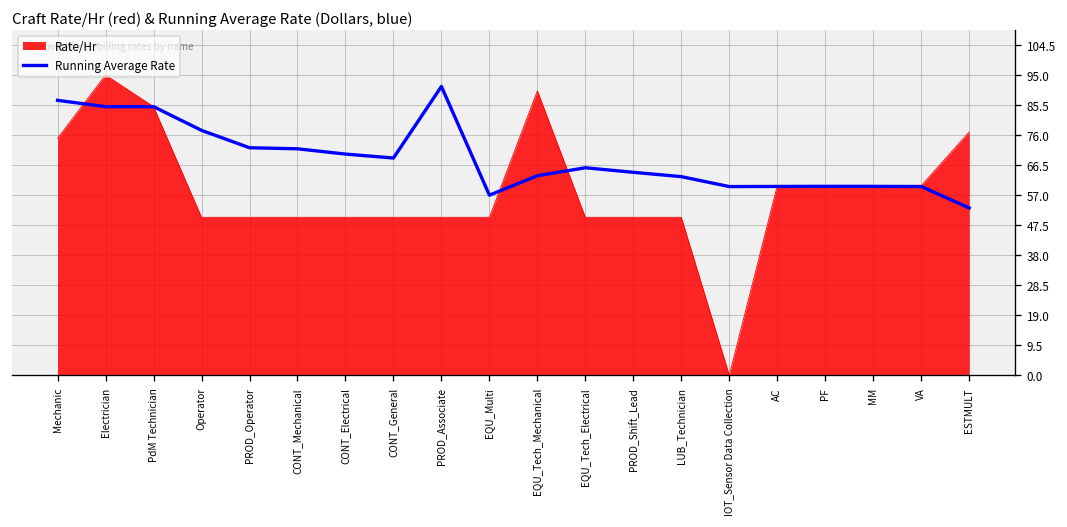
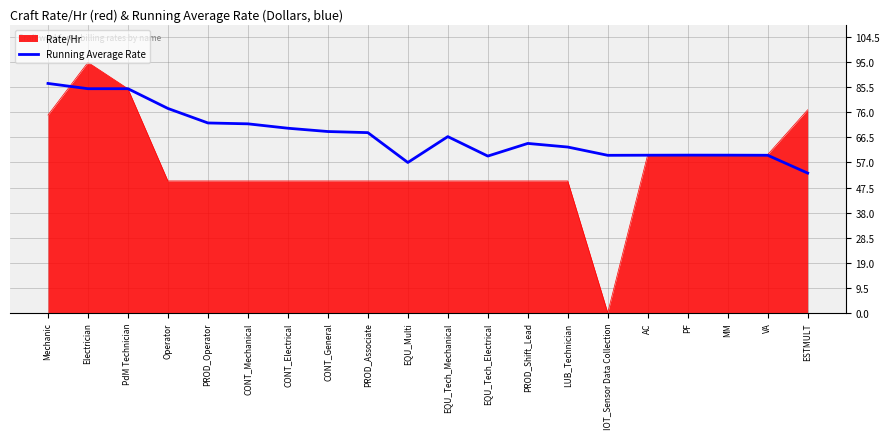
  {
    "Rate/Hr": {
      "Mechanic": 75,
      "Operator": 50,
      "PROD_Operator": 50,
      "CONT_Mechanical": 50,
      "CONT_Electrical": 50,
      "CONT_General": 50,
      "PROD_Associate": 50,
      "EQU_Multi": 50,
-     "EQU_Tech_Mechanical": 90,
+     "EQU_Tech_Mechanical": 50,
      "EQU_Tech_Electrical": 50,
      "PROD_Shift_Lead": 50,
      "LUB_Technician": 50,
      "IOT_Sensor Data Collection": 0,
      "ESTMULT": 77
    },
    "Running Average Rate": {
      "Mechanic": 87,
      "Electrician": 85,
      "Operator": 78,
      "PROD_Operator": 72,
      "CONT_Mechanical": 72,
      "CONT_Electrical": 70,
      "CONT_General": 69,
-     "PROD_Associate": 91,
+     "PROD_Associate": 68,
      "EQU_Multi": 57,
-     "EQU_Tech_Mechanical": 63,
-     "EQU_Tech_Electrical": 66,
+     "EQU_Tech_Mechanical": 67,
+     "EQU_Tech_Electrical": 59,
      "PROD_Shift_Lead": 64,
      "LUB_Technician": 63,
      "IOT_Sensor Data Collection": 60,
      "ESTMULT": 53
    }
  }
